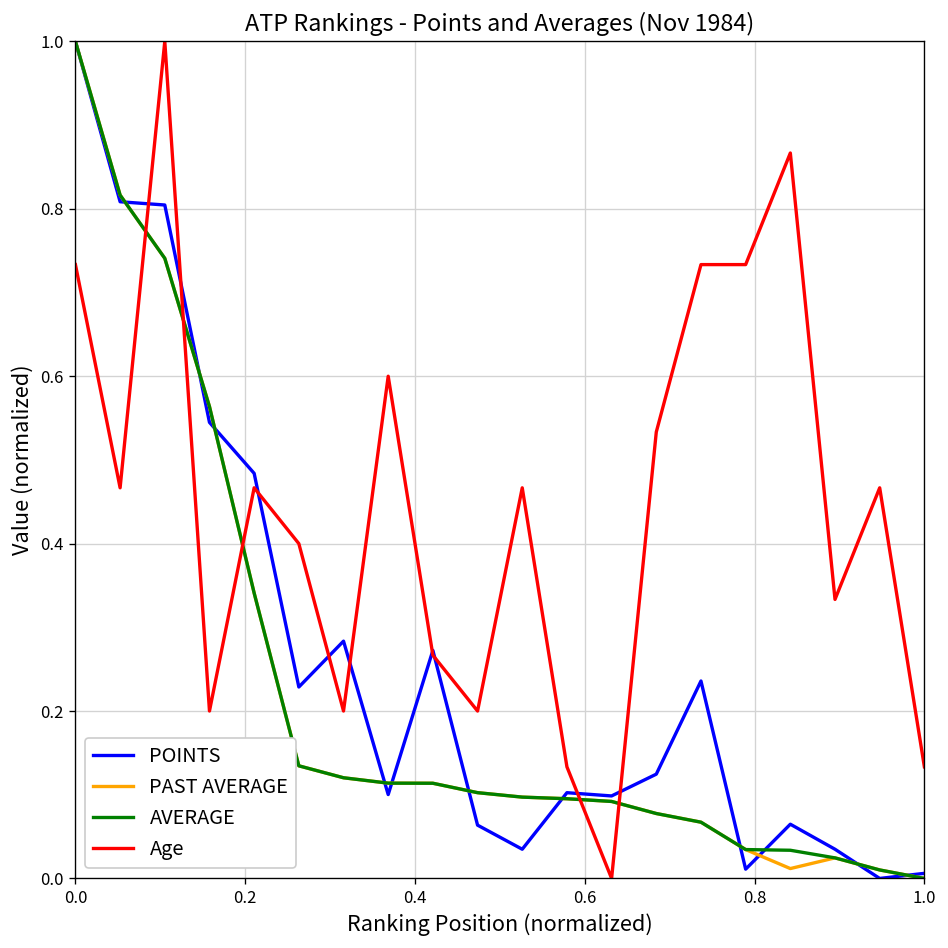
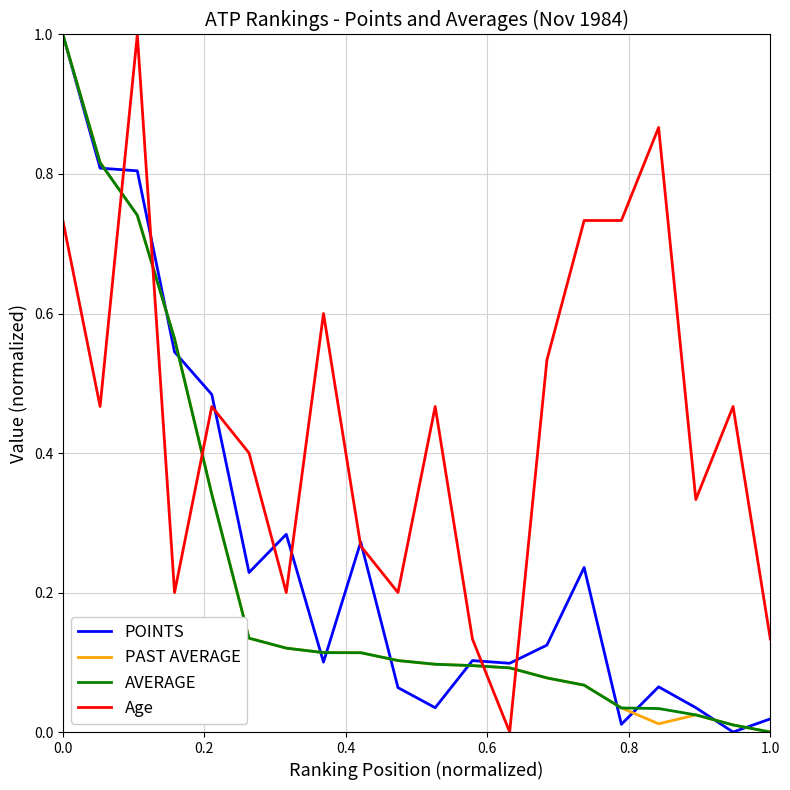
  {
    "POINTS": {
-     "1.0": 0.01
+     "1.0": 0.02
    },
    "Age": {
      "0.0": 0.73,
      "1.0": 0.13
    }
  }
